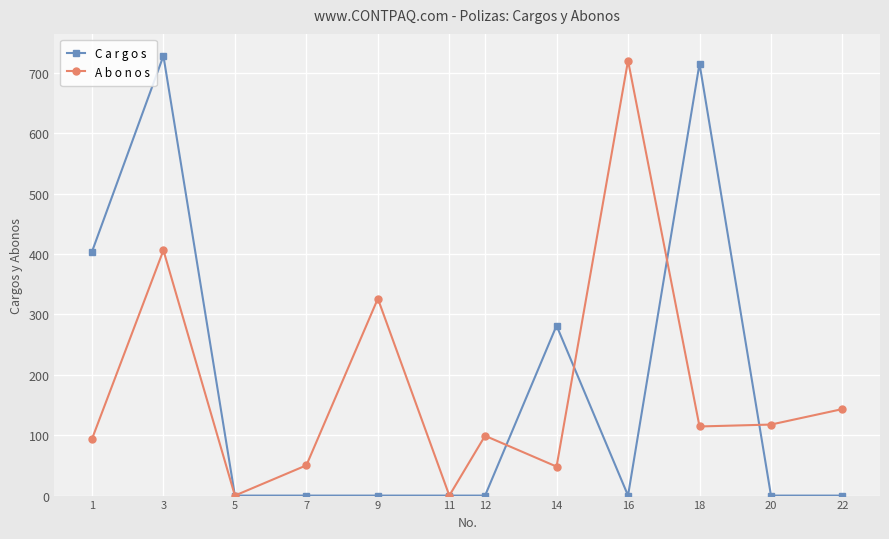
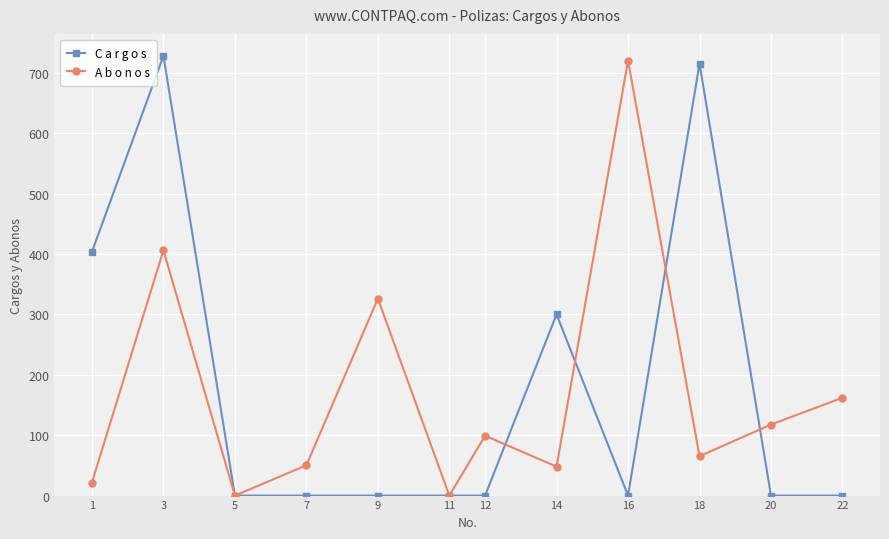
  {
    "C a r g o s": {
      "1": 400,
      "3": 730,
      "7": 0,
      "9": 0,
      "12": 0,
-     "14": 280,
+     "14": 300,
      "16": 0,
      "18": 720,
      "20": 0,
      "22": 0
    },
    "A b o n o s": {
-     "1": 90,
+     "1": 20,
      "3": 410,
      "7": 50,
      "9": 330,
      "12": 100,
      "14": 50,
      "16": 720,
-     "18": 110,
+     "18": 70,
      "20": 120,
-     "22": 140
+     "22": 160
    }
  }
